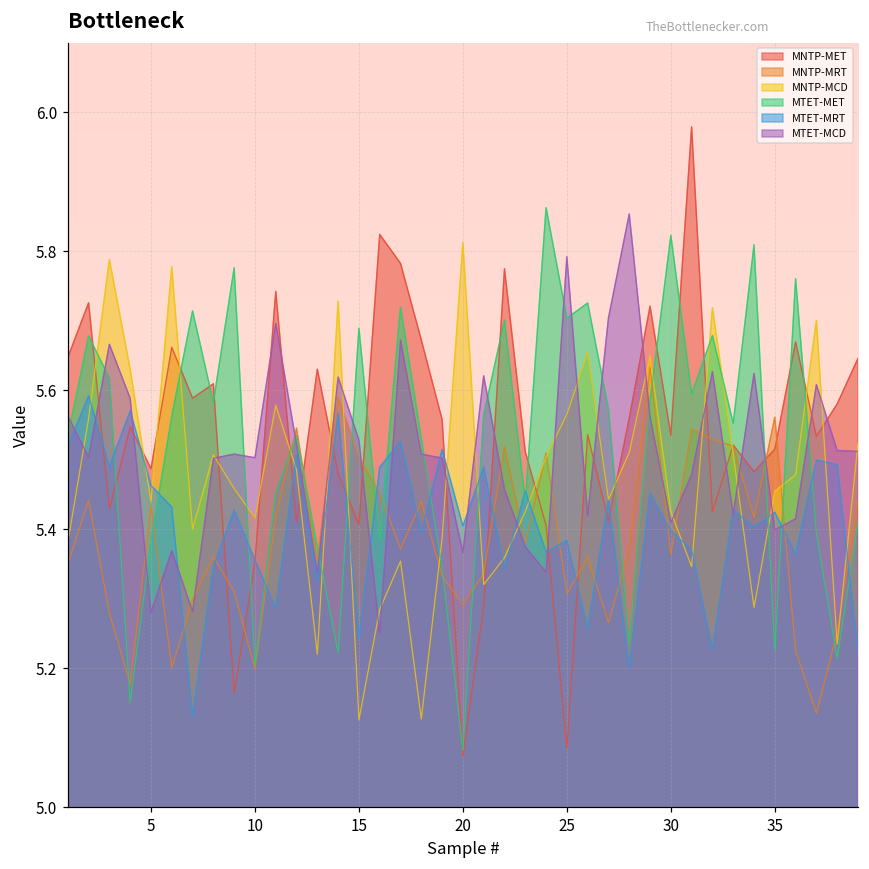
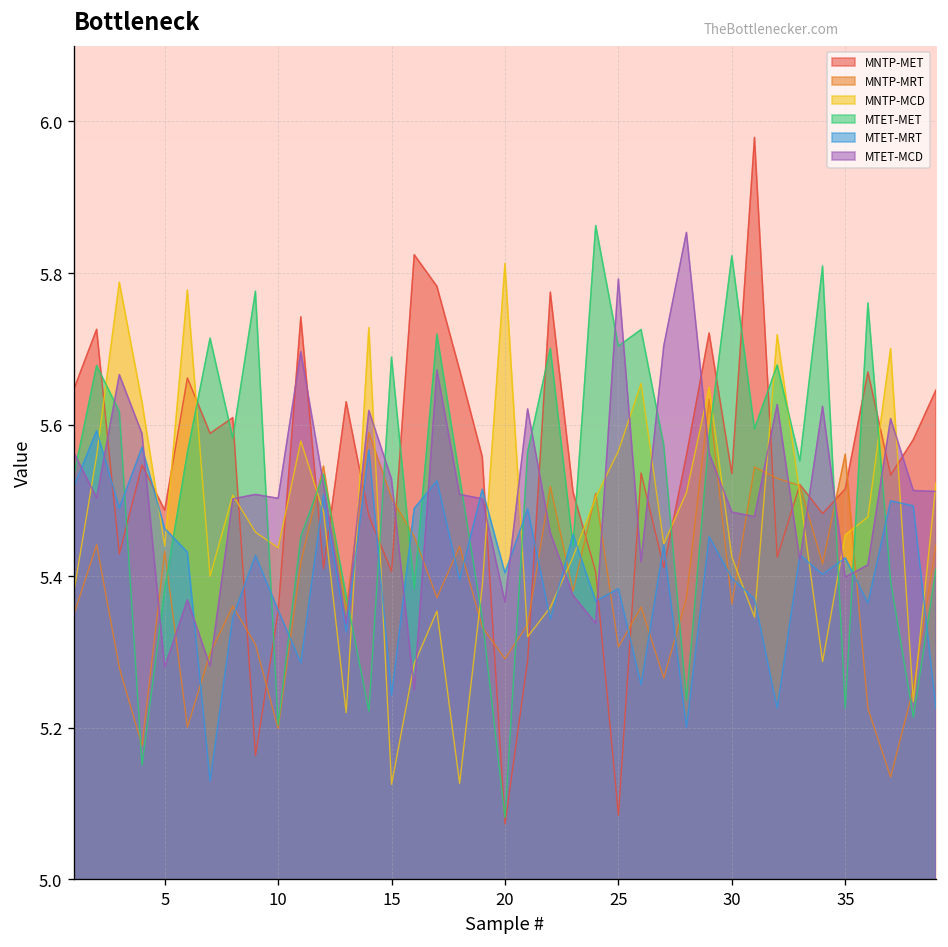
  {
    "MNTP-MCD": {
      "5": 5.44,
-     "10": 5.42,
+     "10": 5.44,
      "15": 5.13,
      "20": 5.81,
      "25": 5.57,
      "30": 5.43,
      "35": 5.45
    },
    "MTET-MET": {
      "5": 5.38,
      "10": 5.20,
      "15": 5.69,
      "20": 5.08,
      "25": 5.70,
      "30": 5.82,
      "35": 5.23
    },
    "MTET-MRT": {
      "5": 5.46,
      "15": 5.24,
      "20": 5.40,
      "25": 5.38,
      "30": 5.40,
      "35": 5.42
    },
    "MTET-MCD": {
      "5": 5.28,
      "10": 5.50,
      "15": 5.53,
      "20": 5.37,
      "25": 5.79,
-     "30": 5.41,
+     "30": 5.48,
      "35": 5.40
    }
  }
